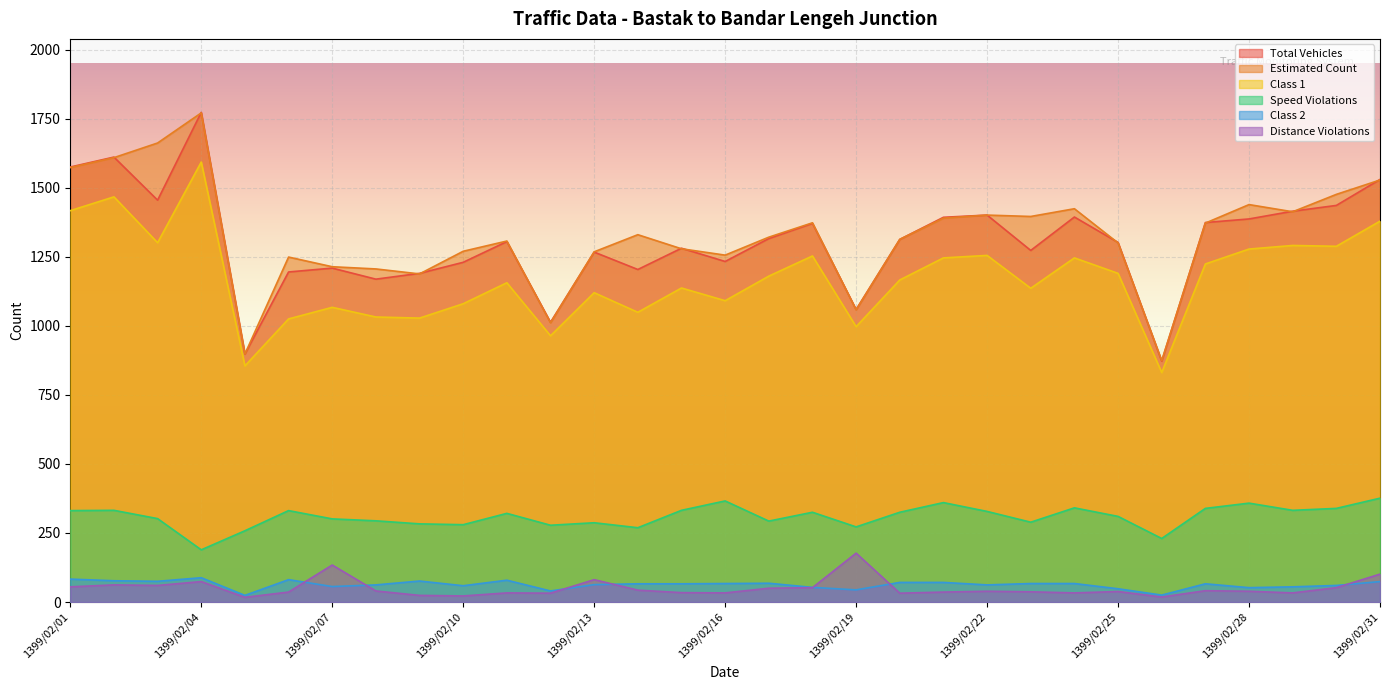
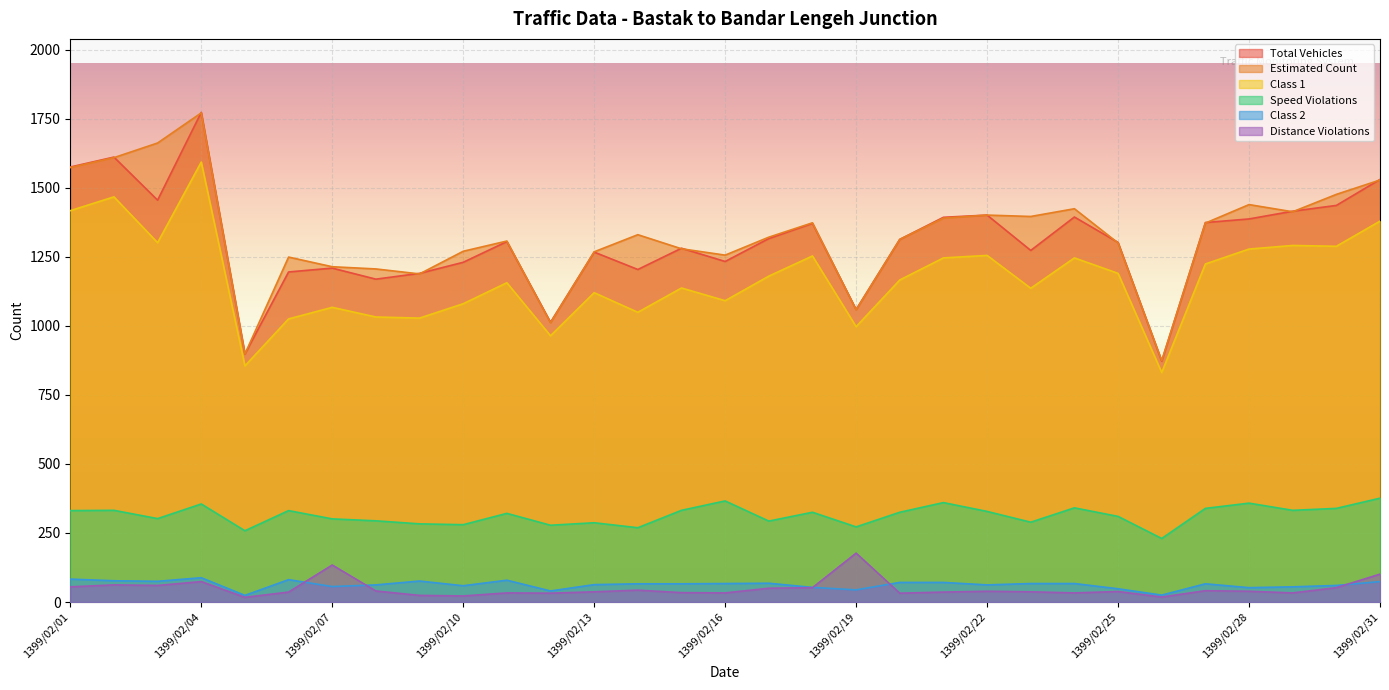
  {
    "Speed Violations": {
      "1399/02/01": 330,
-     "1399/02/04": 190,
+     "1399/02/04": 360,
      "1399/02/07": 300,
      "1399/02/10": 280,
      "1399/02/13": 290,
      "1399/02/16": 370,
      "1399/02/19": 270,
      "1399/02/22": 330,
      "1399/02/25": 310,
      "1399/02/28": 360,
      "1399/02/31": 380
    },
    "Class 2": {
      "1399/02/01": 80,
      "1399/02/04": 90,
      "1399/02/07": 60,
      "1399/02/10": 60,
      "1399/02/13": 60,
      "1399/02/16": 70,
      "1399/02/19": 40,
      "1399/02/22": 60,
      "1399/02/25": 50,
      "1399/02/28": 50,
      "1399/02/31": 70
    },
    "Distance Violations": {
      "1399/02/01": 60,
      "1399/02/04": 70,
      "1399/02/07": 130,
      "1399/02/10": 20,
-     "1399/02/13": 80,
+     "1399/02/13": 40,
      "1399/02/16": 30,
      "1399/02/19": 180,
      "1399/02/22": 40,
      "1399/02/25": 40,
      "1399/02/28": 40,
      "1399/02/31": 100
    }
  }
